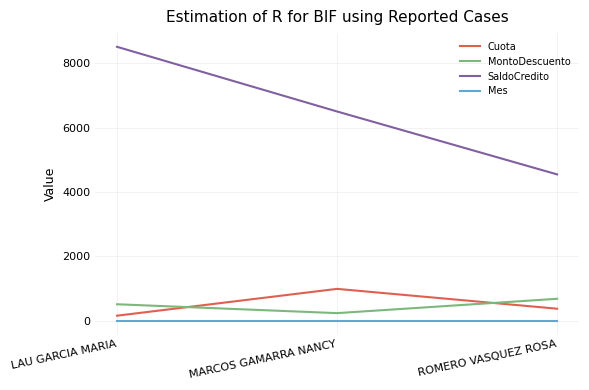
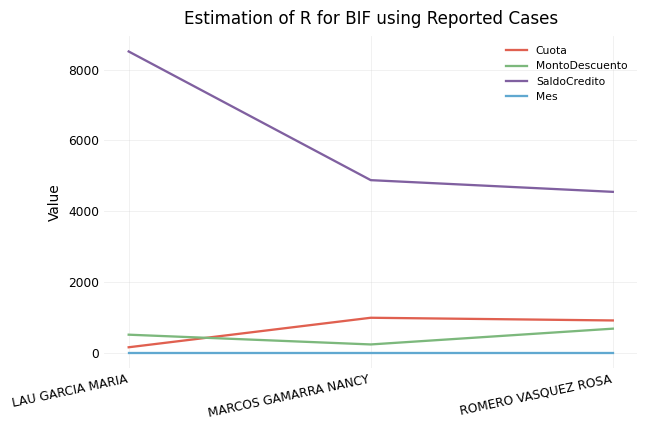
  {
    "Cuota": {
      "LAU GARCIA MARIA": 200,
      "MARCOS GAMARRA NANCY": 1000,
-     "ROMERO VASQUEZ ROSA": 400
+     "ROMERO VASQUEZ ROSA": 900
    },
    "MontoDescuento": {
      "LAU GARCIA MARIA": 500,
      "MARCOS GAMARRA NANCY": 200,
      "ROMERO VASQUEZ ROSA": 700
    },
    "SaldoCredito": {
      "LAU GARCIA MARIA": 8500,
-     "MARCOS GAMARRA NANCY": 6500,
+     "MARCOS GAMARRA NANCY": 4900,
      "ROMERO VASQUEZ ROSA": 4500
    },
    "Mes": {
      "LAU GARCIA MARIA": 0,
      "MARCOS GAMARRA NANCY": 0,
      "ROMERO VASQUEZ ROSA": 0
    }
  }
